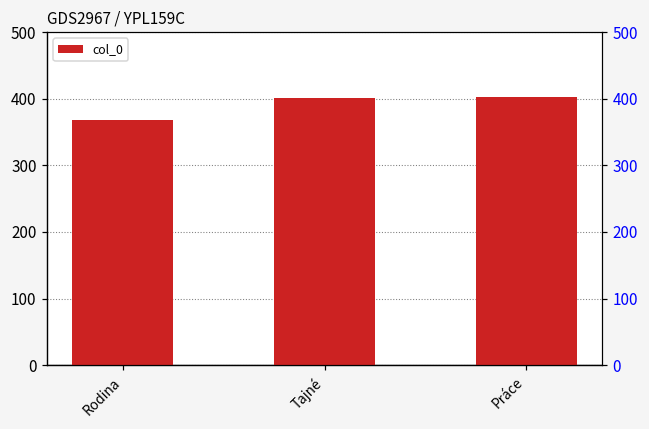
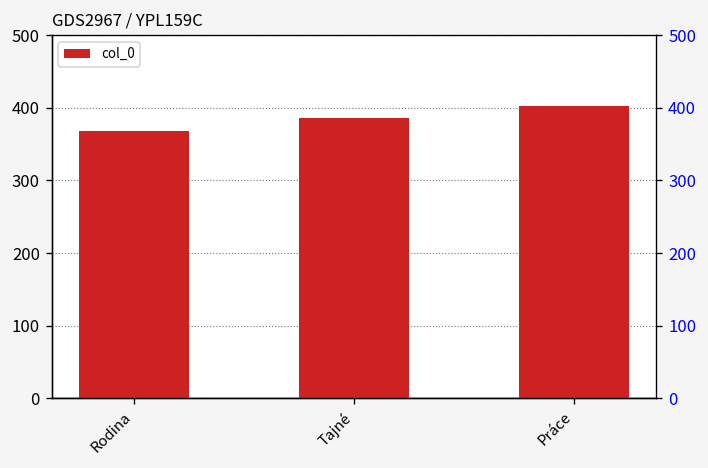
  {
    "Rodina": 370,
-   "Tajné": 400,
+   "Tajné": 390,
    "Práce": 400
  }
